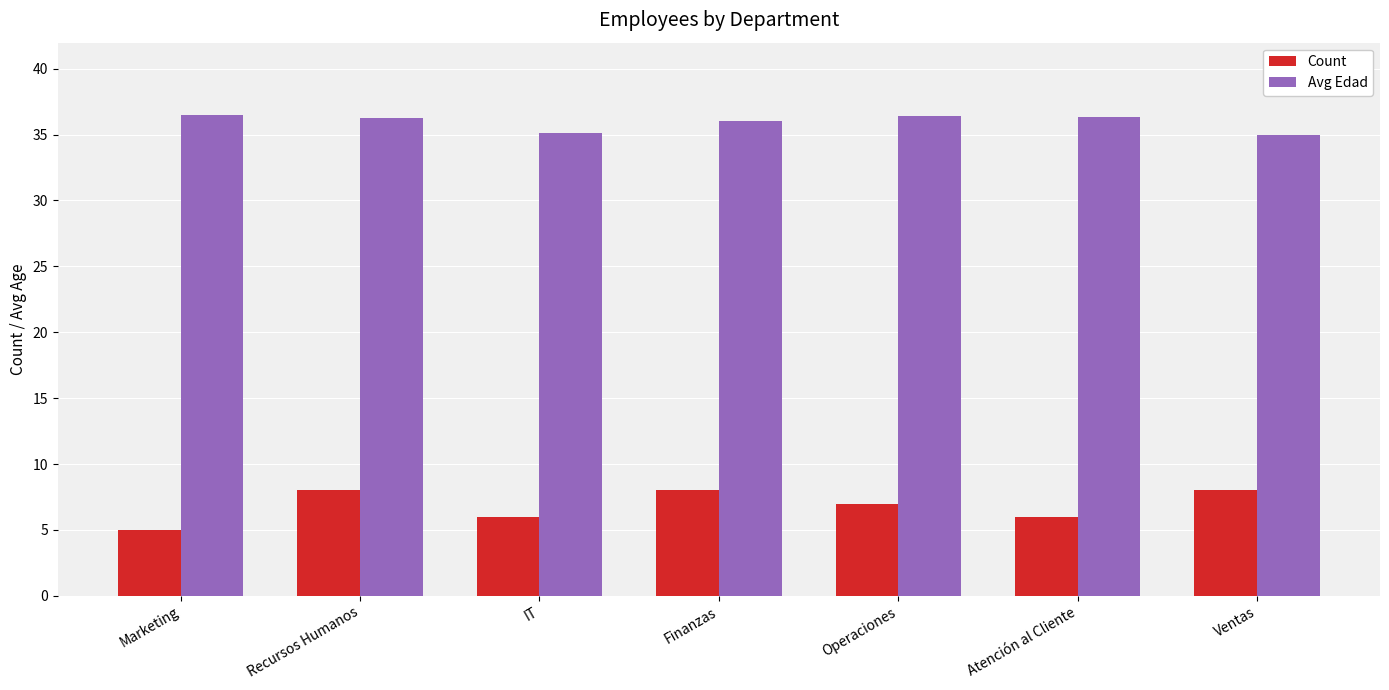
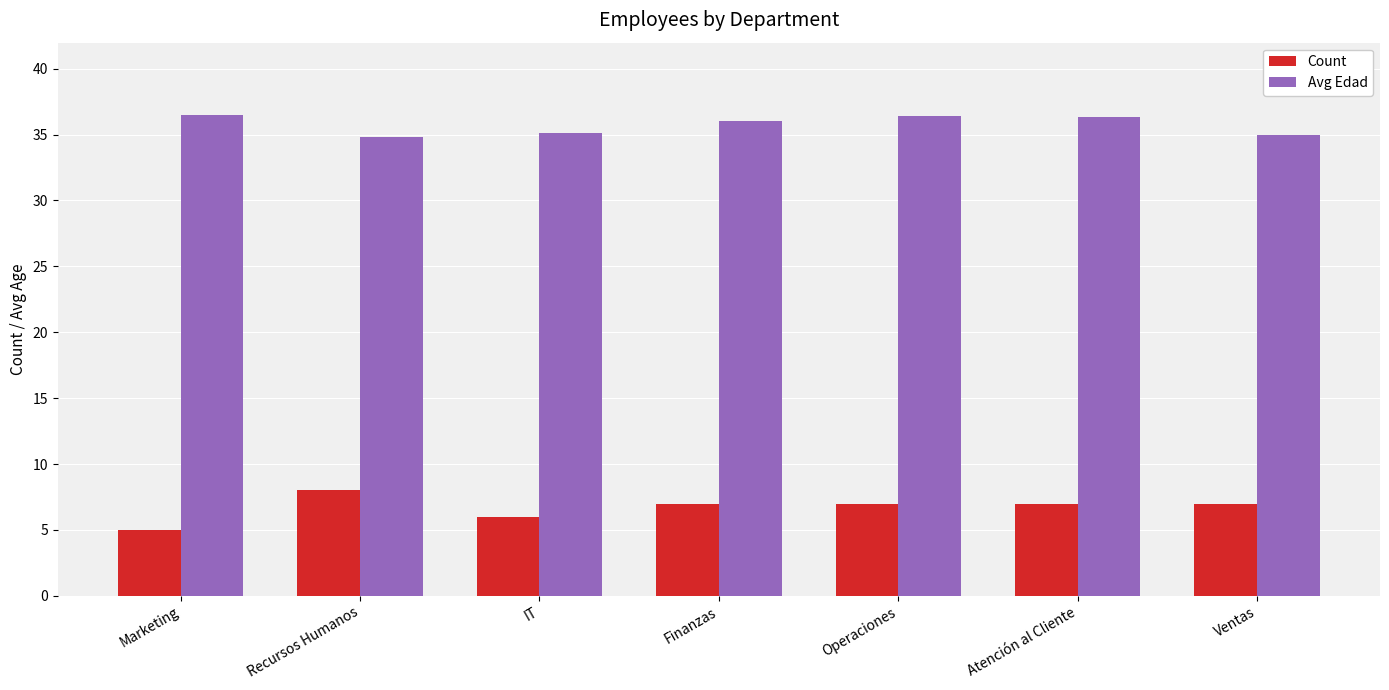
  {
    "Count": {
      "Marketing": 5,
      "Recursos Humanos": 8,
      "IT": 6,
-     "Finanzas": 8,
+     "Finanzas": 7,
      "Operaciones": 7,
-     "Atención al Cliente": 6,
-     "Ventas": 8
+     "Atención al Cliente": 7,
+     "Ventas": 7
    },
    "Avg Edad": {
      "Marketing": 36.5,
-     "Recursos Humanos": 36.3,
+     "Recursos Humanos": 34.8,
      "IT": 35.1,
      "Finanzas": 36.0,
      "Operaciones": 36.4,
      "Atención al Cliente": 36.3,
      "Ventas": 35.0
    }
  }
